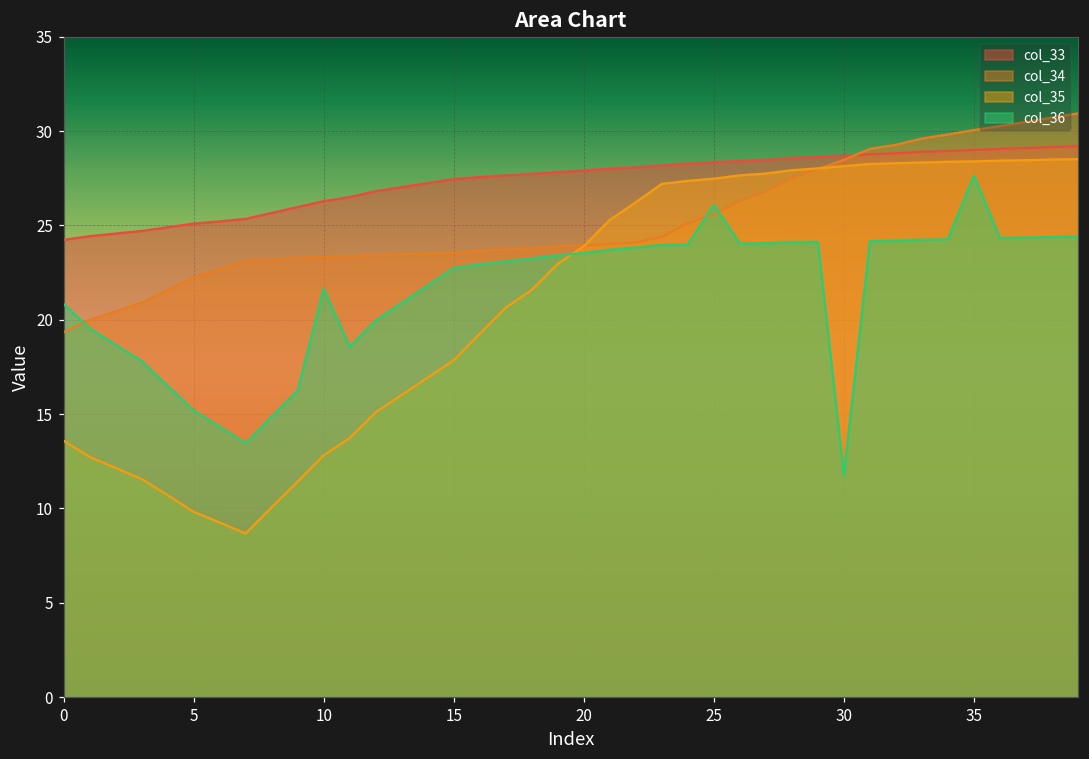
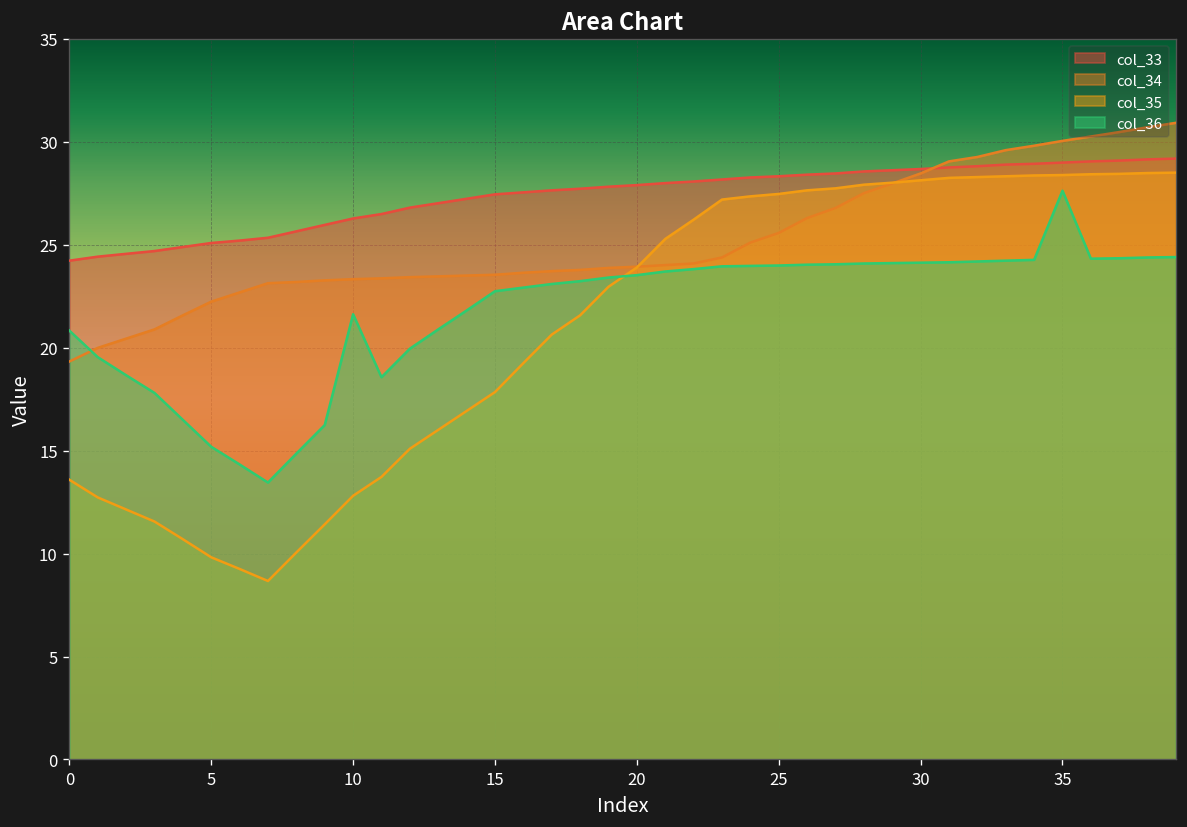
  {
    "col_36": {
      "0": 20.8,
      "5": 15.2,
      "10": 21.6,
      "15": 22.7,
      "20": 23.5,
-     "25": 26.1,
-     "30": 11.8,
+     "25": 24.0,
+     "30": 24.1,
      "35": 27.6
    }
  }
